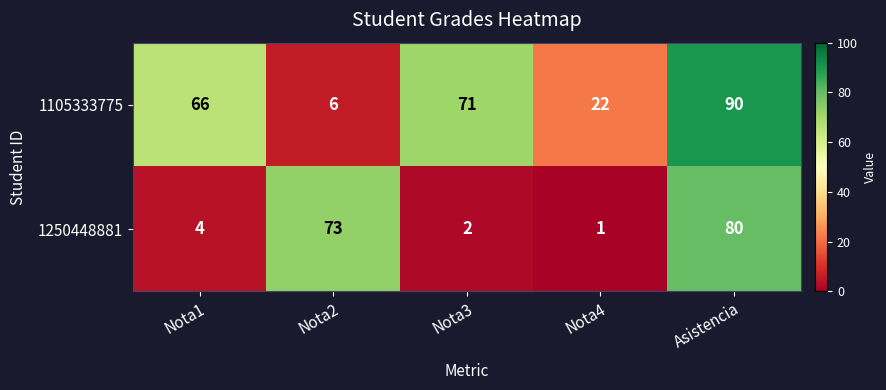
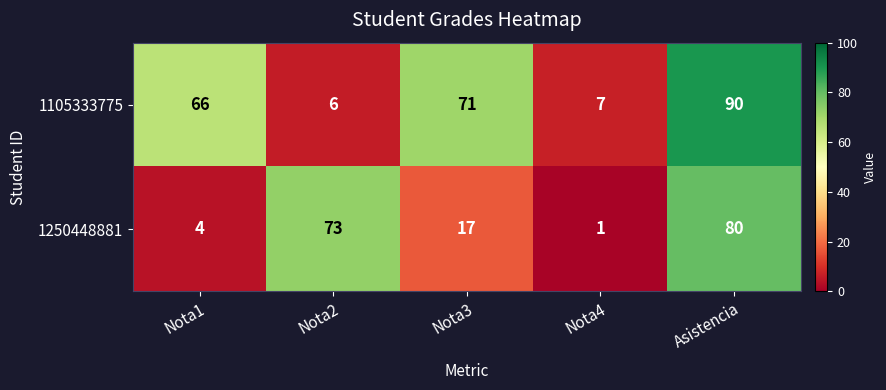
  {
    "1105333775": {
      "Nota1": 66,
      "Nota2": 6,
      "Nota3": 71,
-     "Nota4": 22,
+     "Nota4": 7,
      "Asistencia": 90
    },
    "1250448881": {
      "Nota1": 4,
      "Nota2": 73,
-     "Nota3": 2,
+     "Nota3": 17,
      "Nota4": 1,
      "Asistencia": 80
    }
  }
